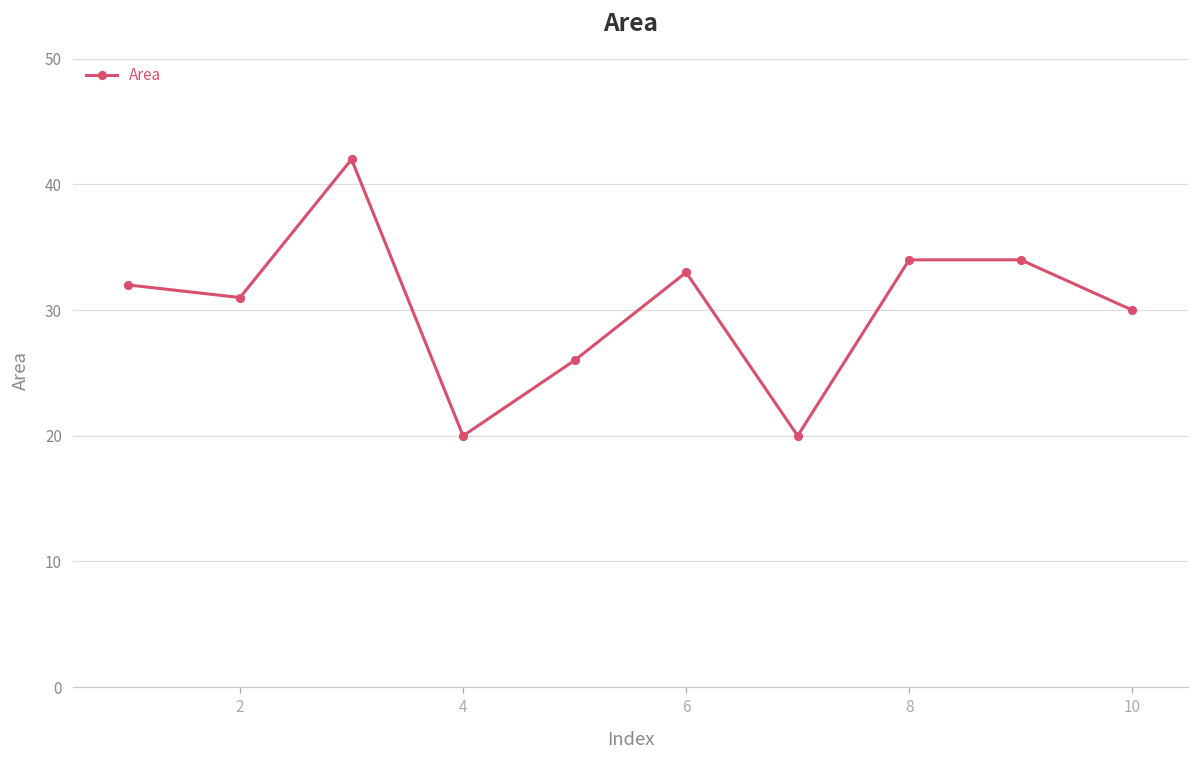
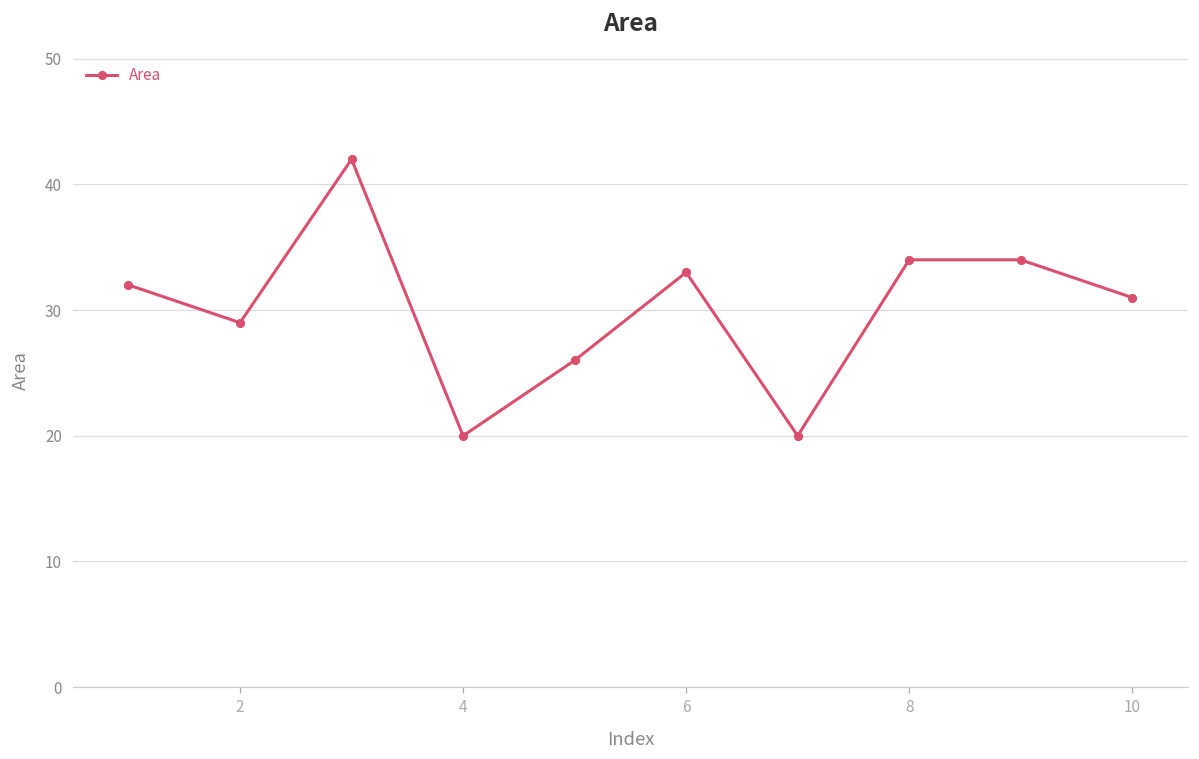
  {
-   "2": 31,
+   "2": 29,
    "4": 20,
    "6": 33,
    "8": 34,
-   "10": 30
+   "10": 31
  }
